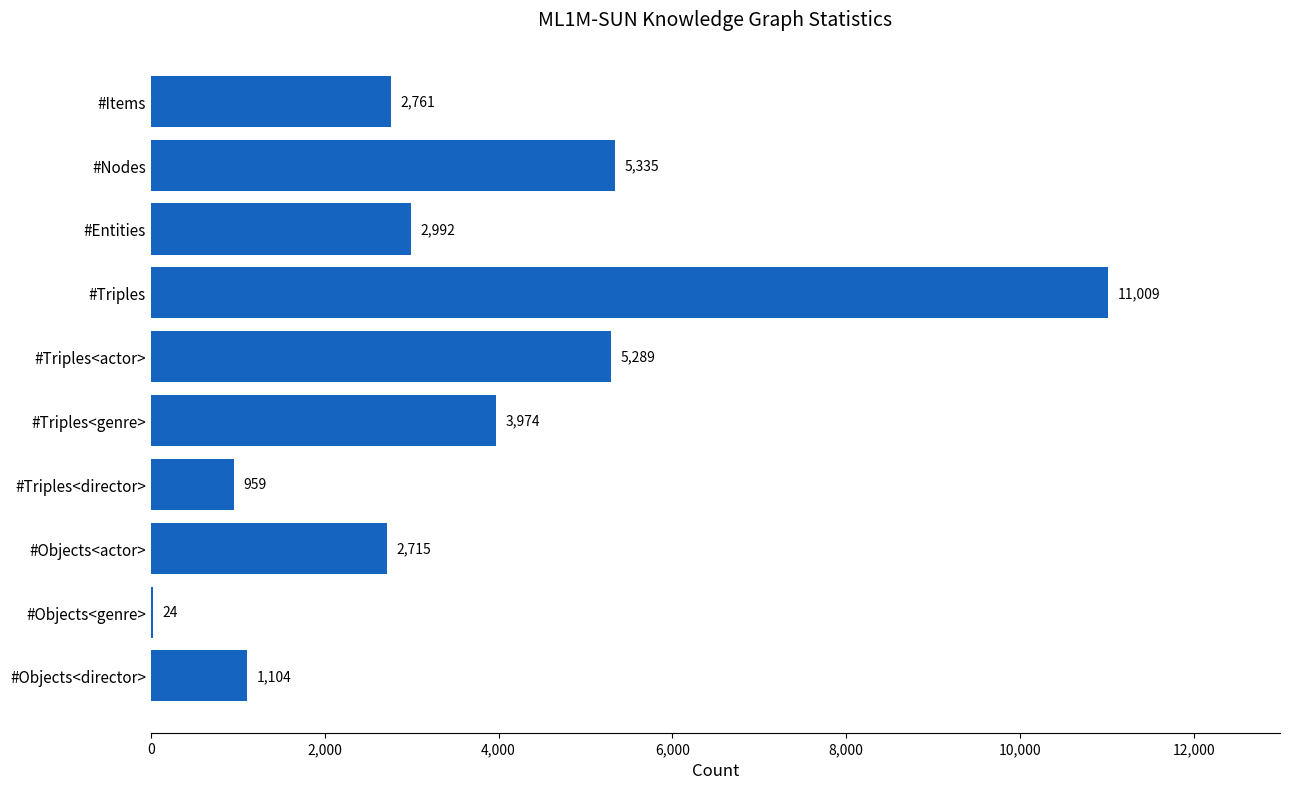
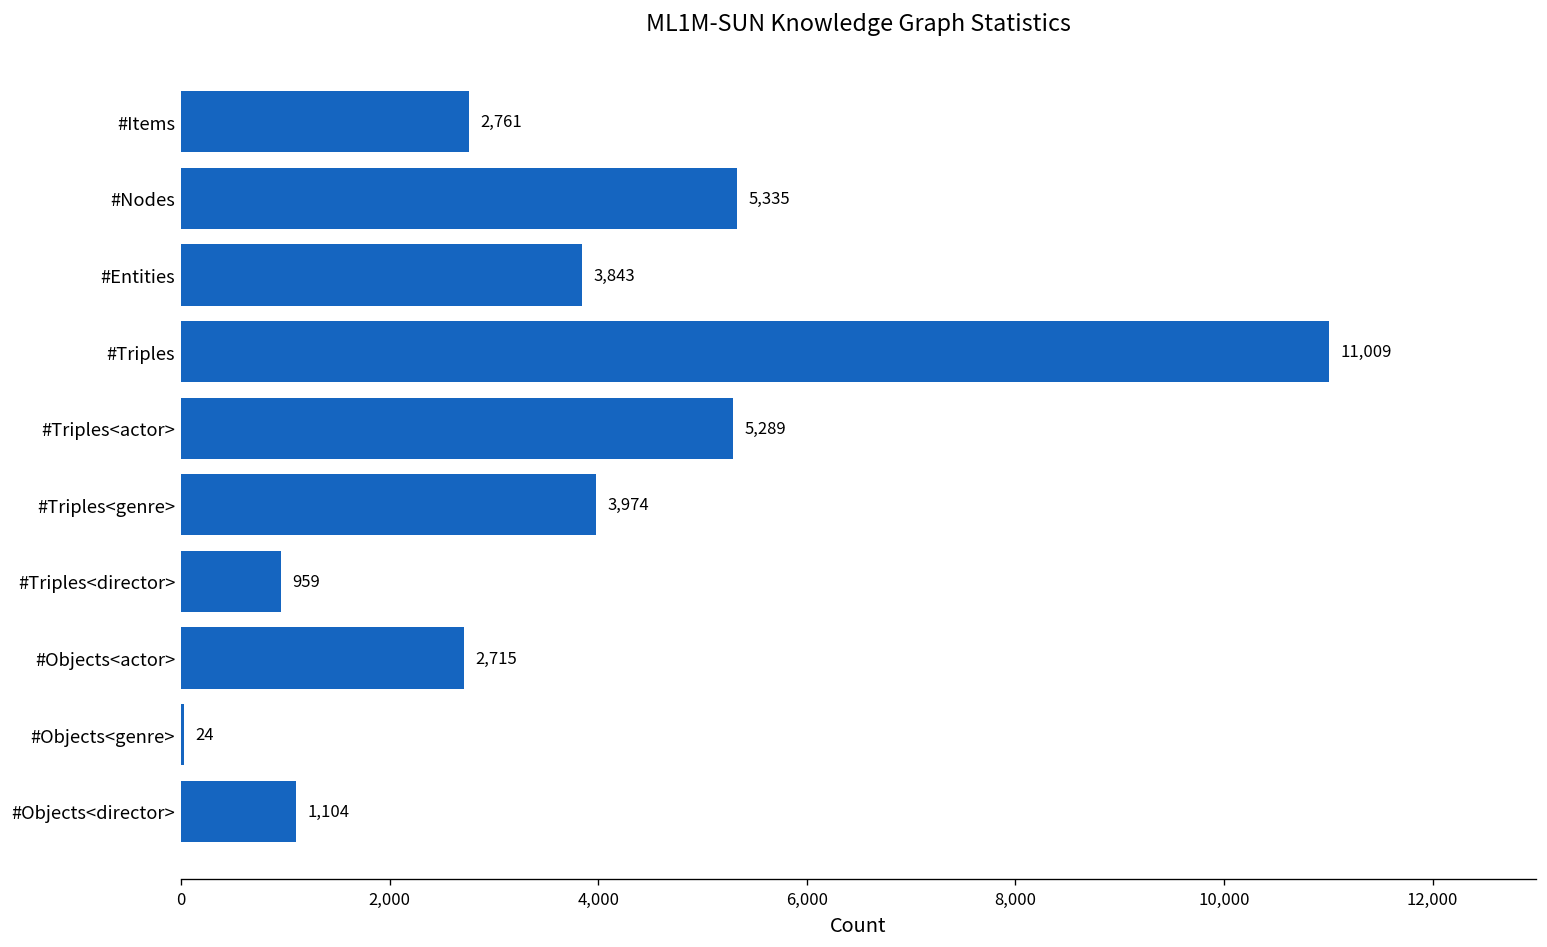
  {
    "#Items": "2,761",
    "#Nodes": "5,335",
-   "#Entities": "2,992",
+   "#Entities": "3,843",
    "#Triples": "11,009",
    "#Triples<actor>": "5,289",
    "#Triples<genre>": "3,974",
    "#Triples<director>": "959",
    "#Objects<actor>": "2,715",
    "#Objects<genre>": "24",
    "#Objects<director>": "1,104"
  }
